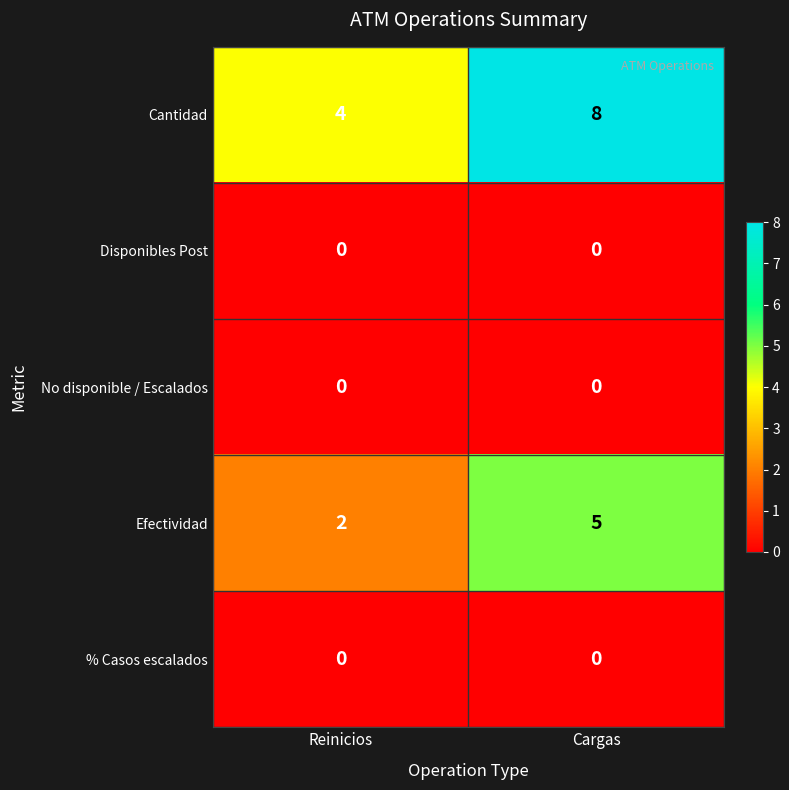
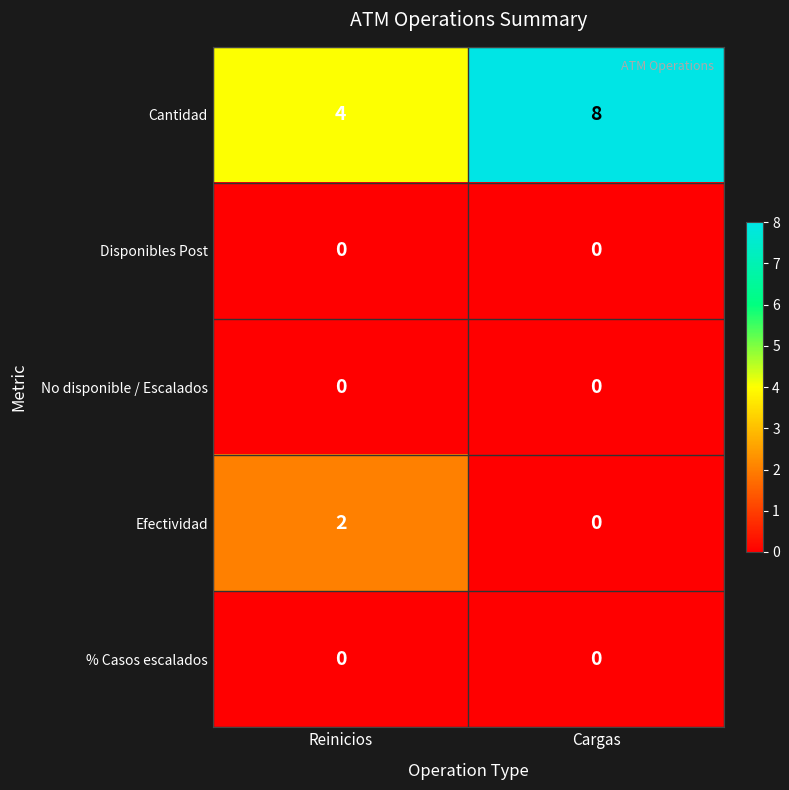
  {
    "Cantidad": {
      "Reinicios": 4
    },
    "Disponibles Post": {
      "Reinicios": 0,
      "Cargas": 0
    },
    "No disponible / Escalados": {
      "Reinicios": 0,
      "Cargas": 0
    },
    "Efectividad": {
      "Reinicios": 2,
-     "Cargas": 5
+     "Cargas": 0
    },
    "% Casos escalados": {
      "Reinicios": 0,
      "Cargas": 0
    }
  }
